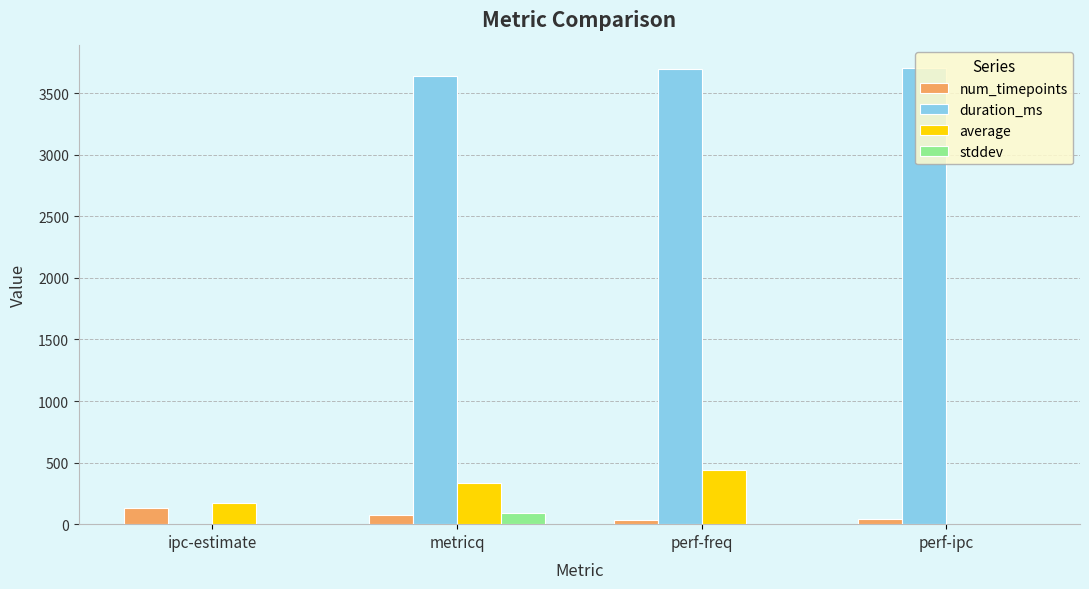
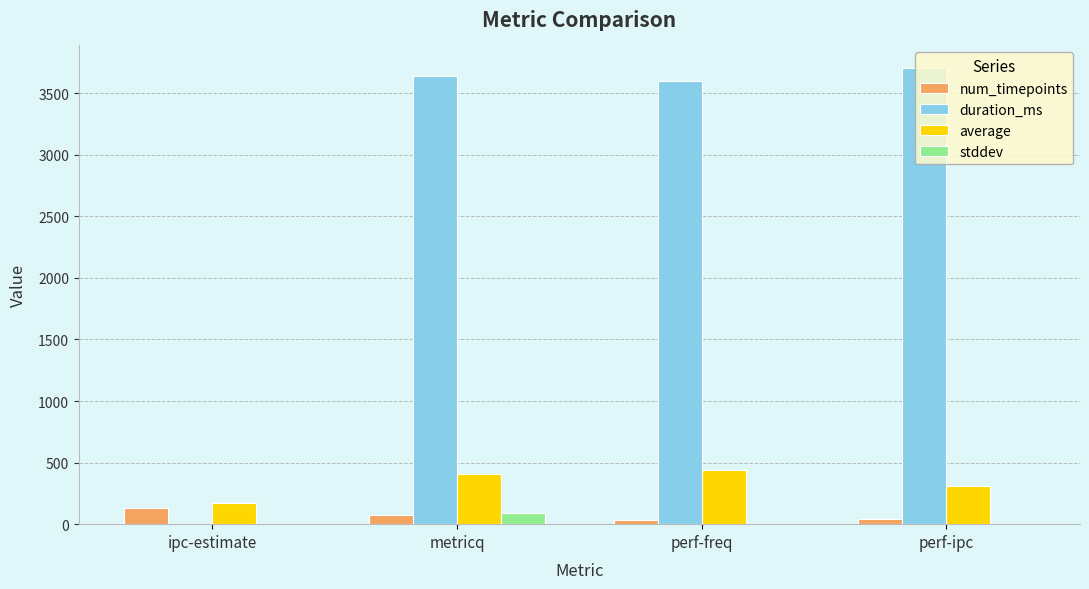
  {
    "num_timepoints": {
      "ipc-estimate": 130,
      "metricq": 70,
      "perf-freq": 40,
      "perf-ipc": 40
    },
    "duration_ms": {
      "ipc-estimate": 0,
      "metricq": 3640,
-     "perf-freq": 3690
+     "perf-freq": 3600
    },
    "average": {
      "ipc-estimate": 170,
-     "metricq": 340,
+     "metricq": 400,
      "perf-freq": 440,
-     "perf-ipc": 0
+     "perf-ipc": 310
    },
    "stddev": {
      "metricq": 90
    }
  }
